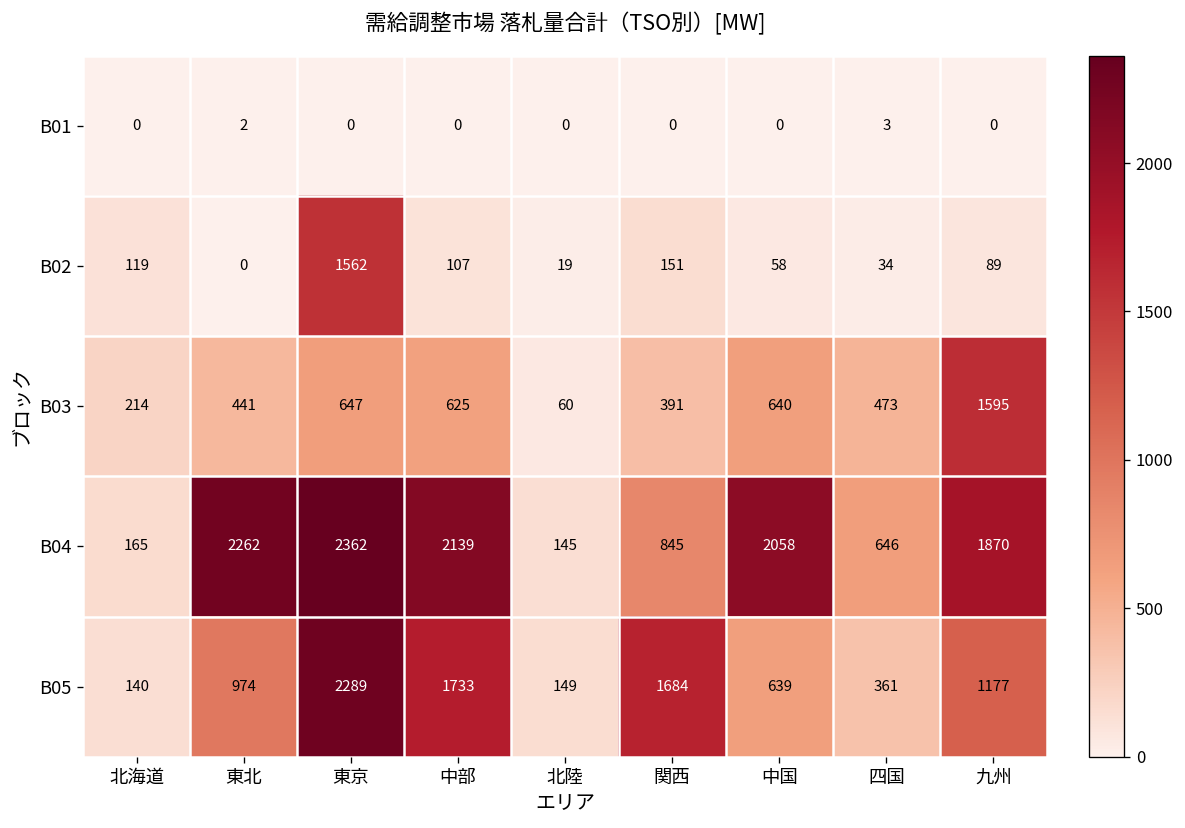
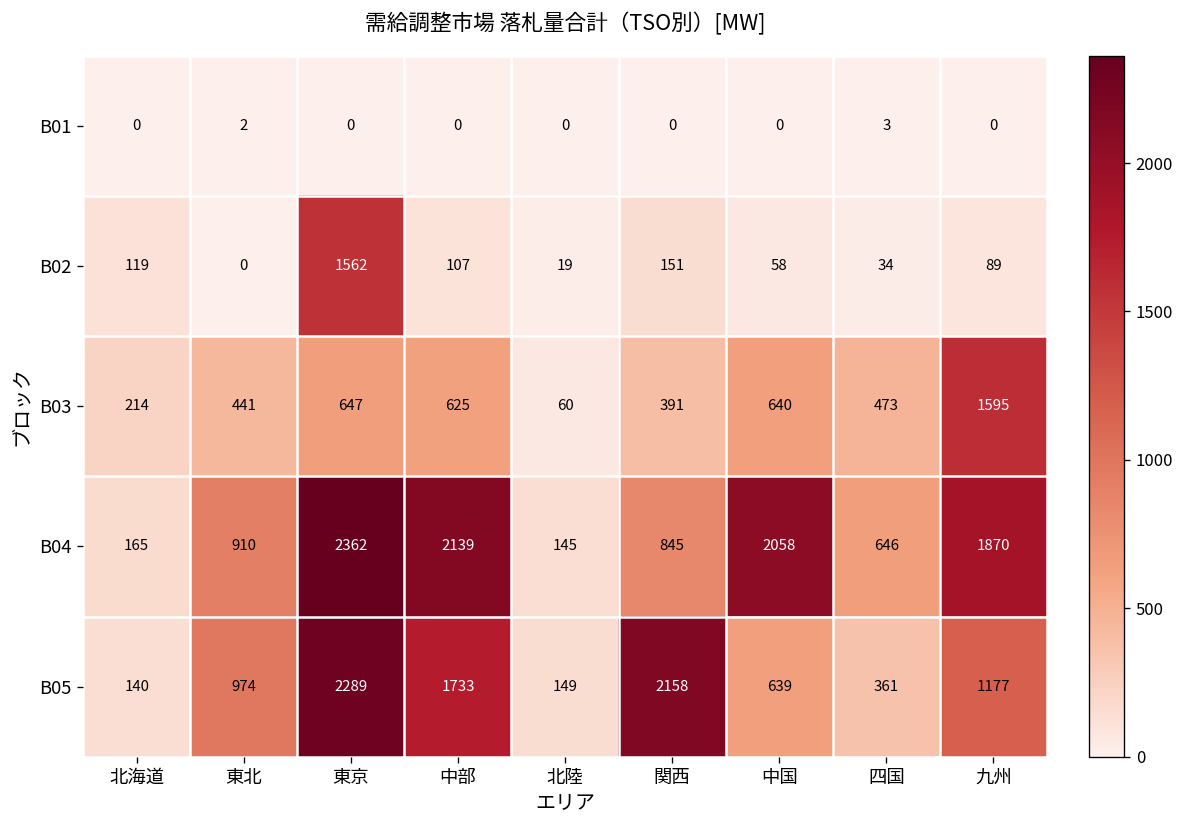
  {
    "B01": {
      "北海道": 0,
      "東北": 2,
      "東京": 0,
      "中部": 0,
      "北陸": 0,
      "関西": 0,
      "中国": 0,
      "四国": 3,
      "九州": 0
    },
    "B02": {
      "北海道": 119,
      "東北": 0,
      "東京": 1562,
      "中部": 107,
      "北陸": 19,
      "関西": 151,
      "中国": 58,
      "四国": 34,
      "九州": 89
    },
    "B03": {
      "北海道": 214,
      "東北": 441,
      "東京": 647,
      "中部": 625,
      "北陸": 60,
      "関西": 391,
      "中国": 640,
      "四国": 473,
      "九州": 1595
    },
    "B04": {
      "北海道": 165,
-     "東北": 2262,
+     "東北": 910,
      "東京": 2362,
      "中部": 2139,
      "北陸": 145,
      "関西": 845,
      "中国": 2058,
      "四国": 646,
      "九州": 1870
    },
    "B05": {
      "北海道": 140,
      "東北": 974,
      "東京": 2289,
      "中部": 1733,
      "北陸": 149,
-     "関西": 1684,
+     "関西": 2158,
      "中国": 639,
      "四国": 361,
      "九州": 1177
    }
  }
